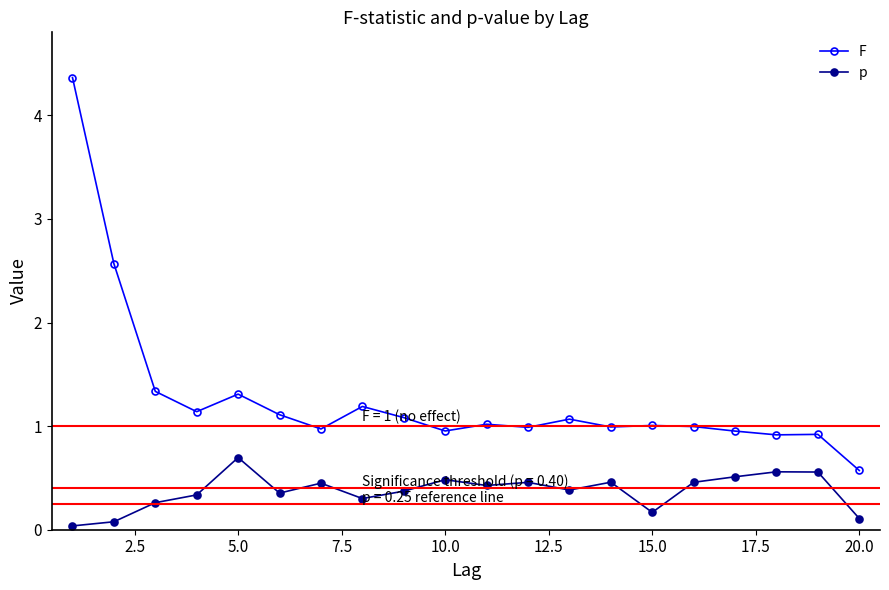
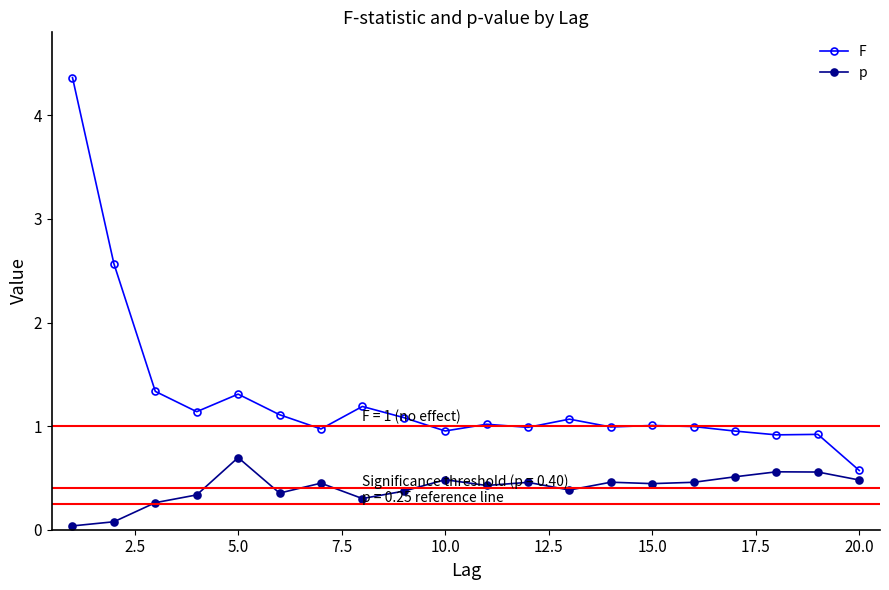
  {
    "F": {
      "5.0": 1.31,
      "15.0": 1.01,
      "20.0": 0.57
    },
    "p": {
      "5.0": 0.70,
-     "15.0": 0.17,
-     "20.0": 0.11
+     "15.0": 0.44,
+     "20.0": 0.48
    }
  }
